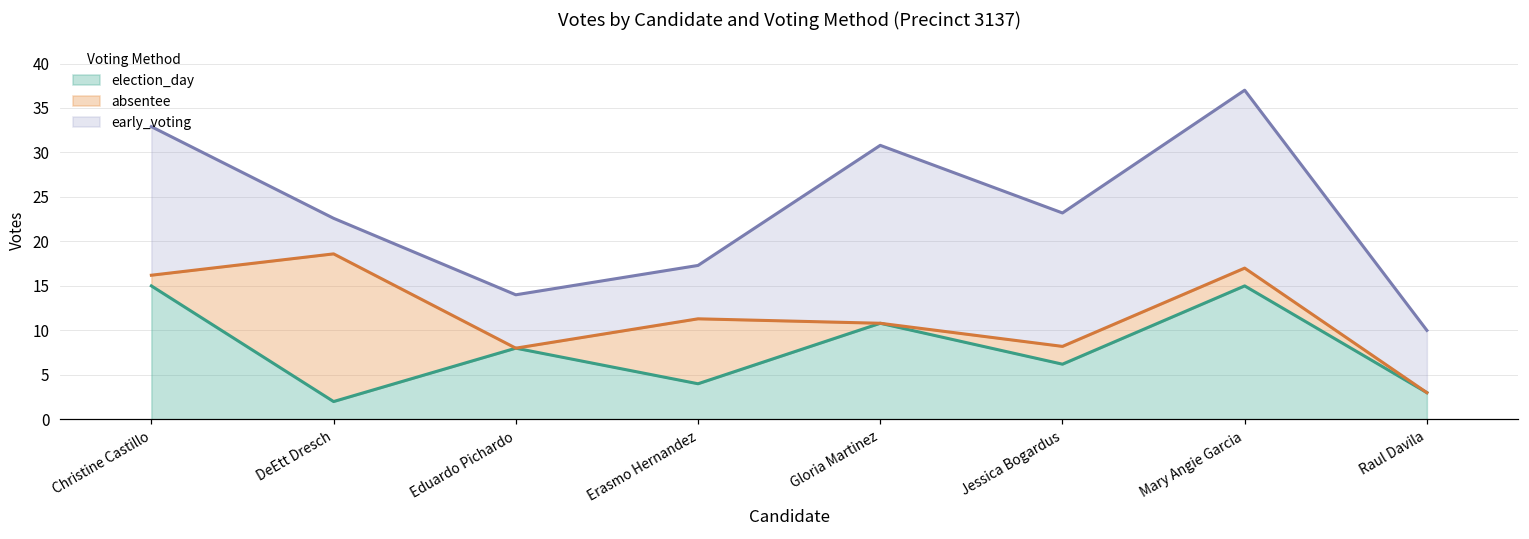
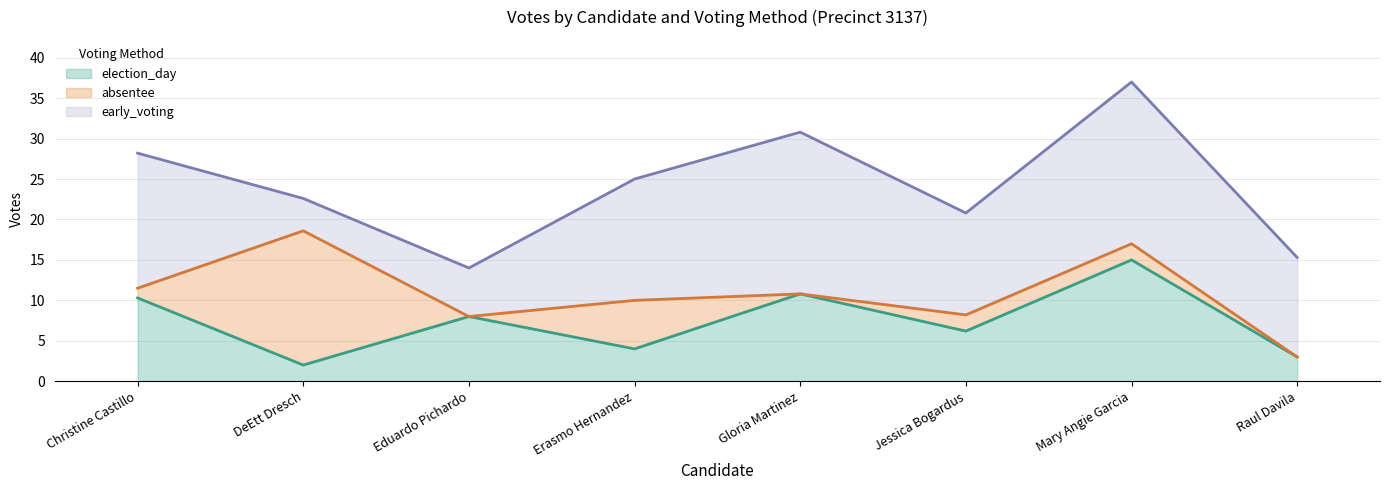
  {
    "election_day": {
-     "Christine Castillo": 15,
+     "Christine Castillo": 10,
      "DeEtt Dresch": 2,
      "Erasmo Hernandez": 4,
      "Jessica Bogardus": 6,
      "Mary Angie Garcia": 15
    },
    "absentee": {
      "Christine Castillo": 1,
      "DeEtt Dresch": 17,
-     "Erasmo Hernandez": 7,
+     "Erasmo Hernandez": 6,
      "Jessica Bogardus": 2,
      "Mary Angie Garcia": 2
    },
    "early_voting": {
      "Christine Castillo": 17,
      "DeEtt Dresch": 4,
      "Eduardo Pichardo": 6,
-     "Erasmo Hernandez": 6,
+     "Erasmo Hernandez": 15,
      "Gloria Martinez": 20,
-     "Jessica Bogardus": 15,
+     "Jessica Bogardus": 13,
      "Mary Angie Garcia": 20,
-     "Raul Davila": 7
+     "Raul Davila": 12
    }
  }
